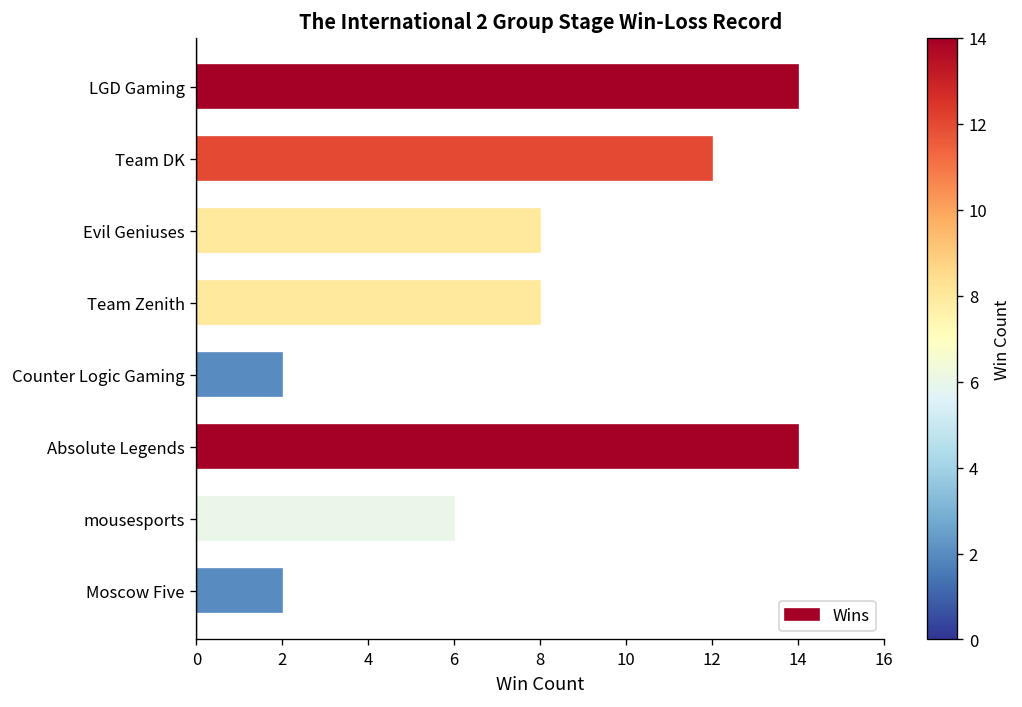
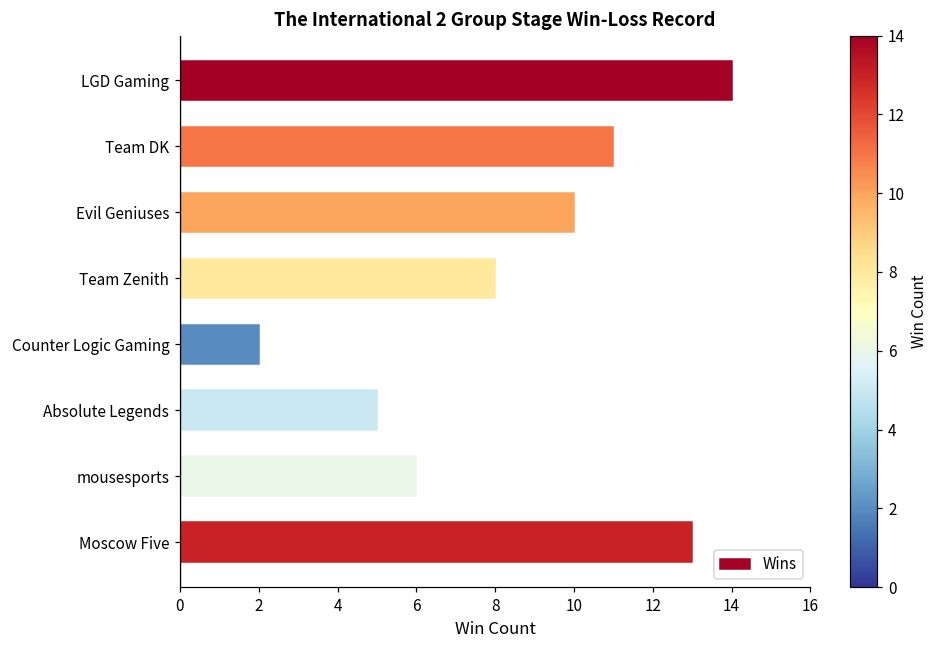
  {
    "LGD Gaming": 14,
-   "Team DK": 12,
-   "Evil Geniuses": 8,
+   "Team DK": 11,
+   "Evil Geniuses": 10,
    "Team Zenith": 8,
    "Counter Logic Gaming": 2,
-   "Absolute Legends": 14,
+   "Absolute Legends": 5,
    "mousesports": 6,
-   "Moscow Five": 2
+   "Moscow Five": 13
  }
